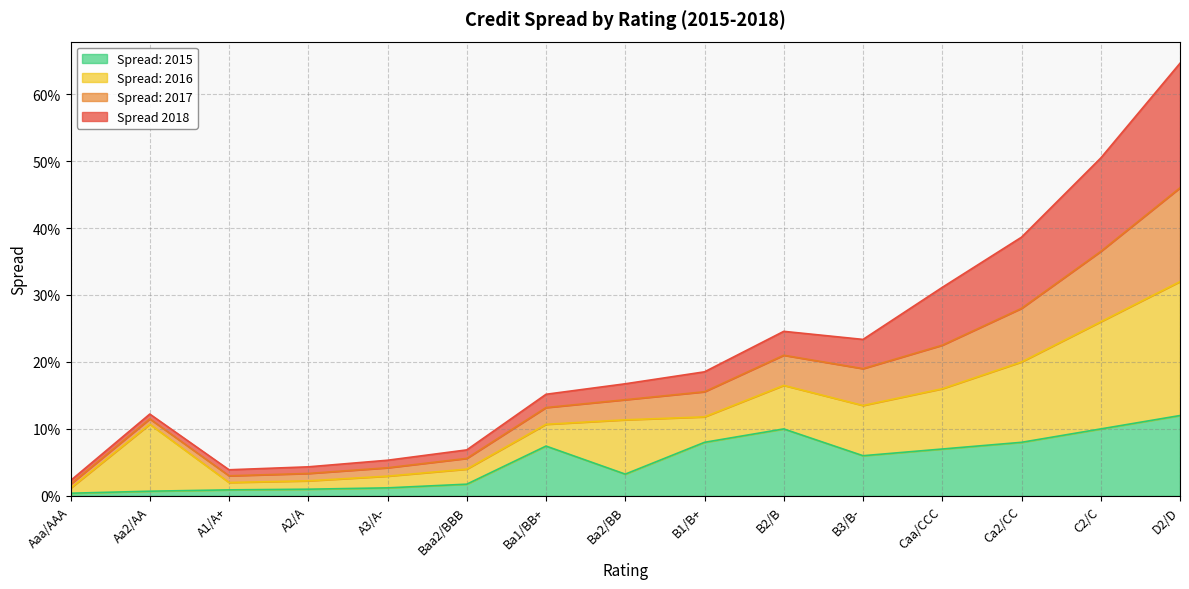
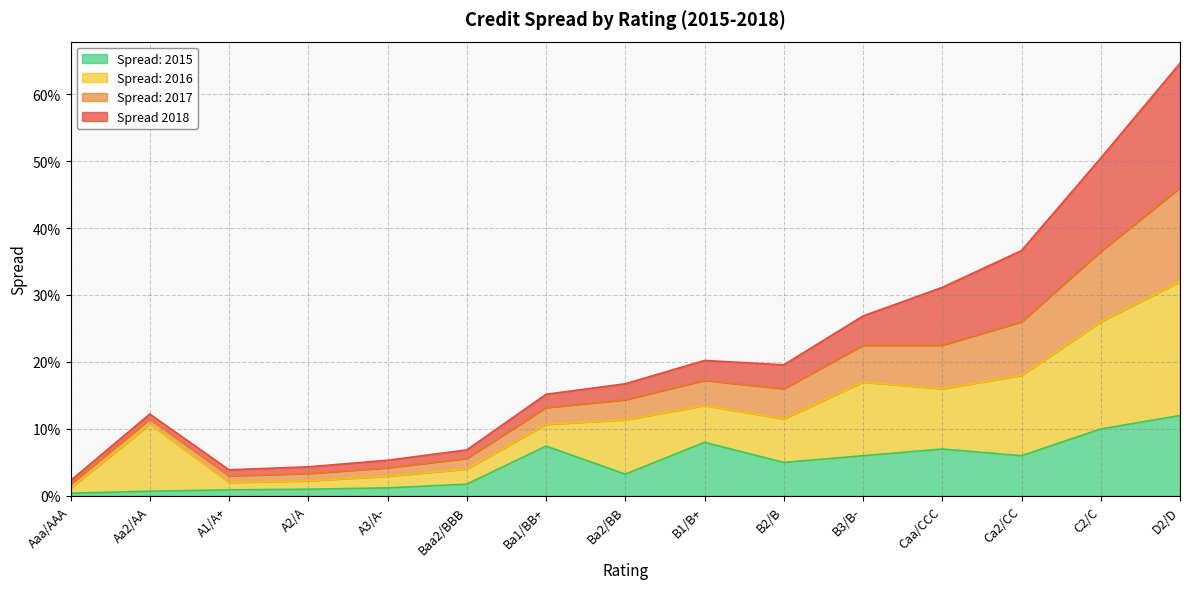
  {
    "Spread: 2015": {
      "Aaa/AAA": "0%",
      "Aa2/AA": "1%",
      "A1/A+": "1%",
      "A2/A": "1%",
      "A3/A-": "1%",
      "Baa2/BBB": "2%",
      "Ba1/BB+": "7%",
      "Ba2/BB": "3%",
      "B1/B+": "8%",
-     "B2/B": "10%",
+     "B2/B": "5%",
      "B3/B-": "6%",
      "Caa/CCC": "7%",
-     "Ca2/CC": "8%",
+     "Ca2/CC": "6%",
      "C2/C": "10%",
      "D2/D": "12%"
    },
    "Spread: 2016": {
      "Aaa/AAA": "1%",
      "Aa2/AA": "10%",
      "A1/A+": "1%",
      "A2/A": "1%",
      "A3/A-": "2%",
      "Baa2/BBB": "2%",
      "Ba1/BB+": "3%",
      "Ba2/BB": "8%",
-     "B1/B+": "4%",
+     "B1/B+": "6%",
      "B2/B": "7%",
-     "B3/B-": "8%",
+     "B3/B-": "11%",
      "Caa/CCC": "9%",
      "Ca2/CC": "12%",
      "C2/C": "16%",
      "D2/D": "20%"
    }
  }
